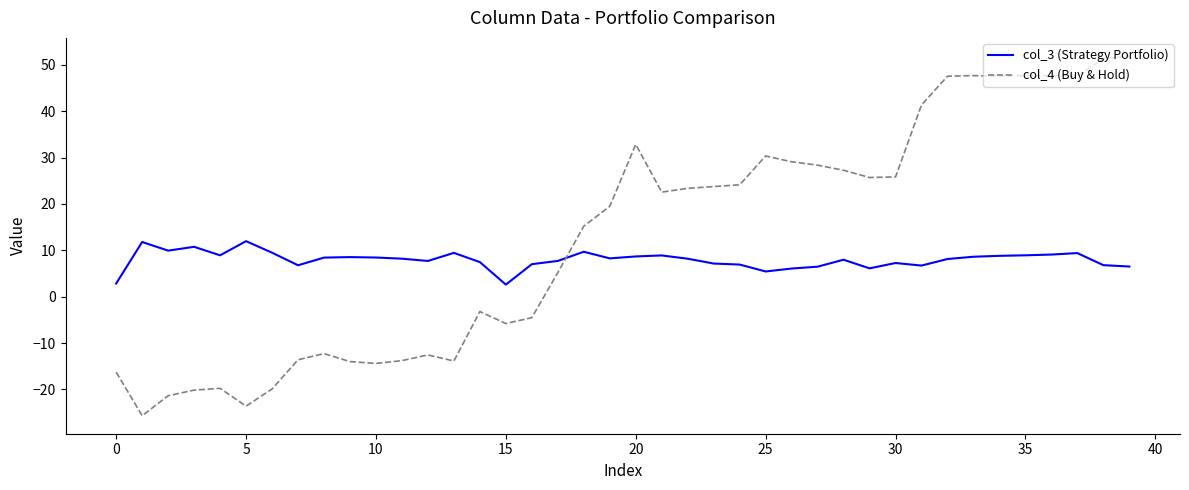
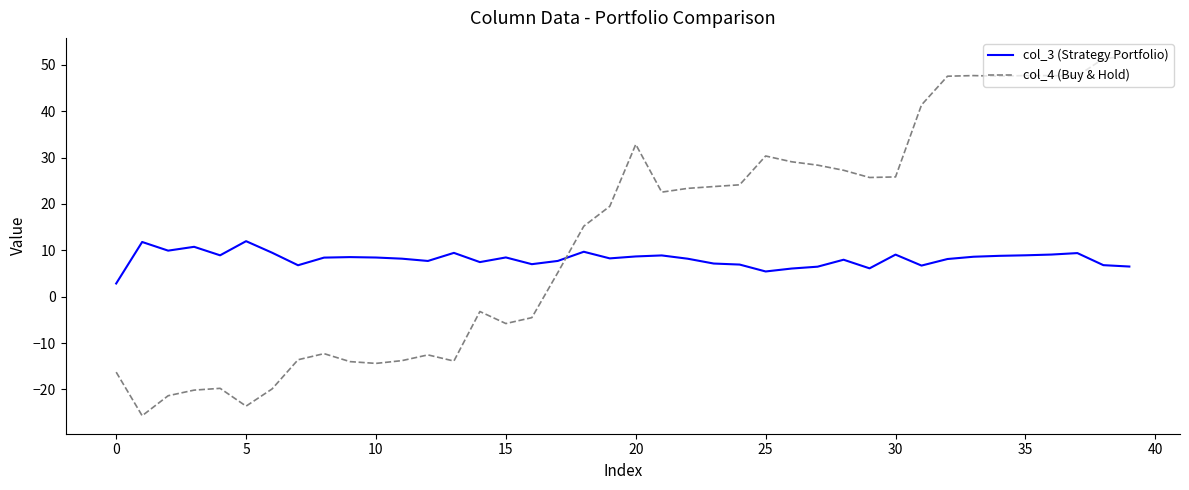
  {
    "col_3 (Strategy Portfolio)": {
      "0": 3,
      "5": 12,
      "10": 8,
-     "15": 3,
+     "15": 8,
      "20": 9,
      "25": 5,
-     "30": 7,
+     "30": 9,
      "35": 9
    },
    "col_4 (Buy & Hold)": {
      "0": -16,
      "5": -24,
      "10": -14,
      "15": -6,
      "20": 33,
      "25": 30,
      "30": 26
    }
  }
